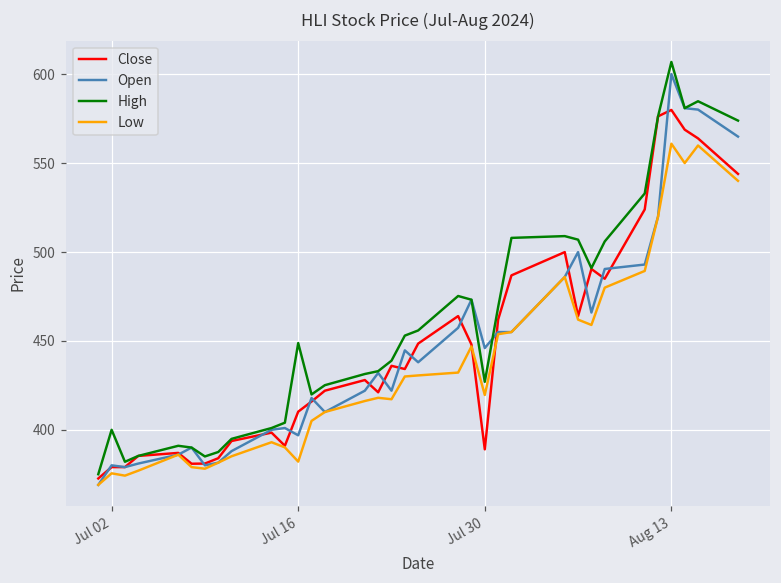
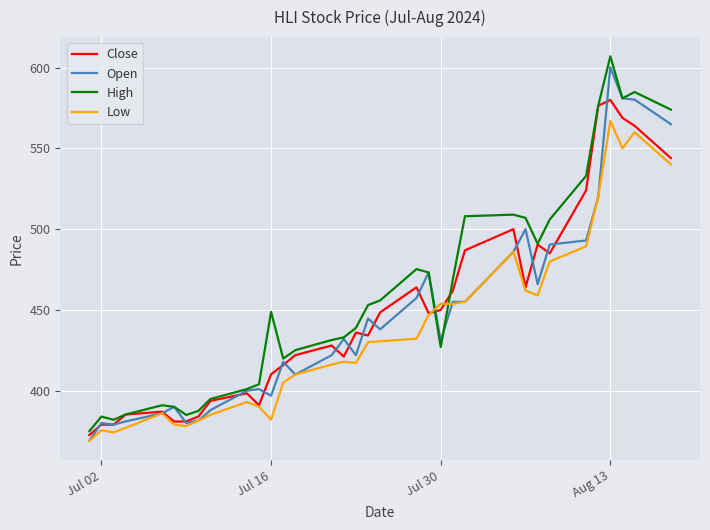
  {
    "Close": {
      "Jul 16": 410,
-     "Jul 30": 389,
+     "Jul 30": 450,
      "Aug 13": 580
    },
    "Open": {
      "Jul 16": 397,
-     "Jul 30": 446,
+     "Jul 30": 431,
      "Aug 13": 600
    },
    "High": {
-     "Jul 02": 400,
+     "Jul 02": 384,
      "Jul 16": 449,
      "Jul 30": 427,
      "Aug 13": 607
    },
    "Low": {
      "Jul 02": 376,
      "Jul 16": 382,
-     "Jul 30": 420,
-     "Aug 13": 561
+     "Jul 30": 454,
+     "Aug 13": 567
    }
  }
